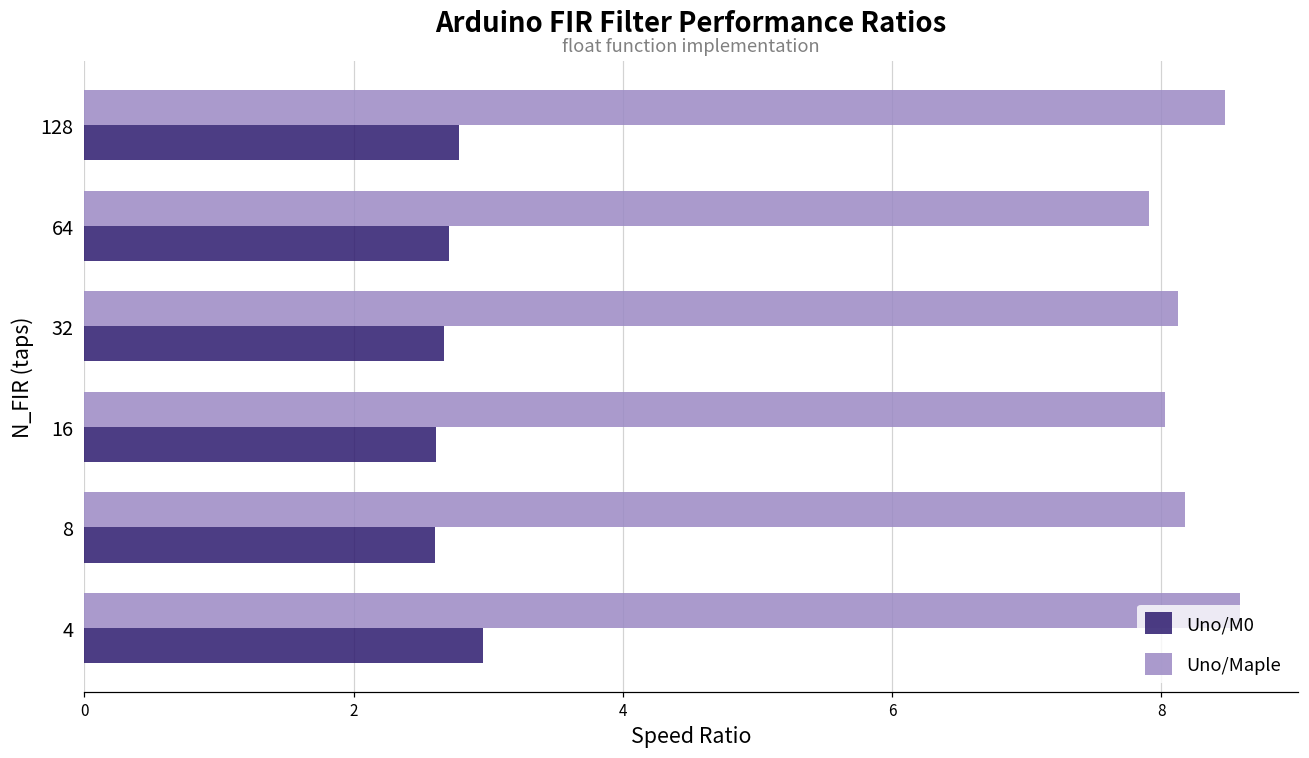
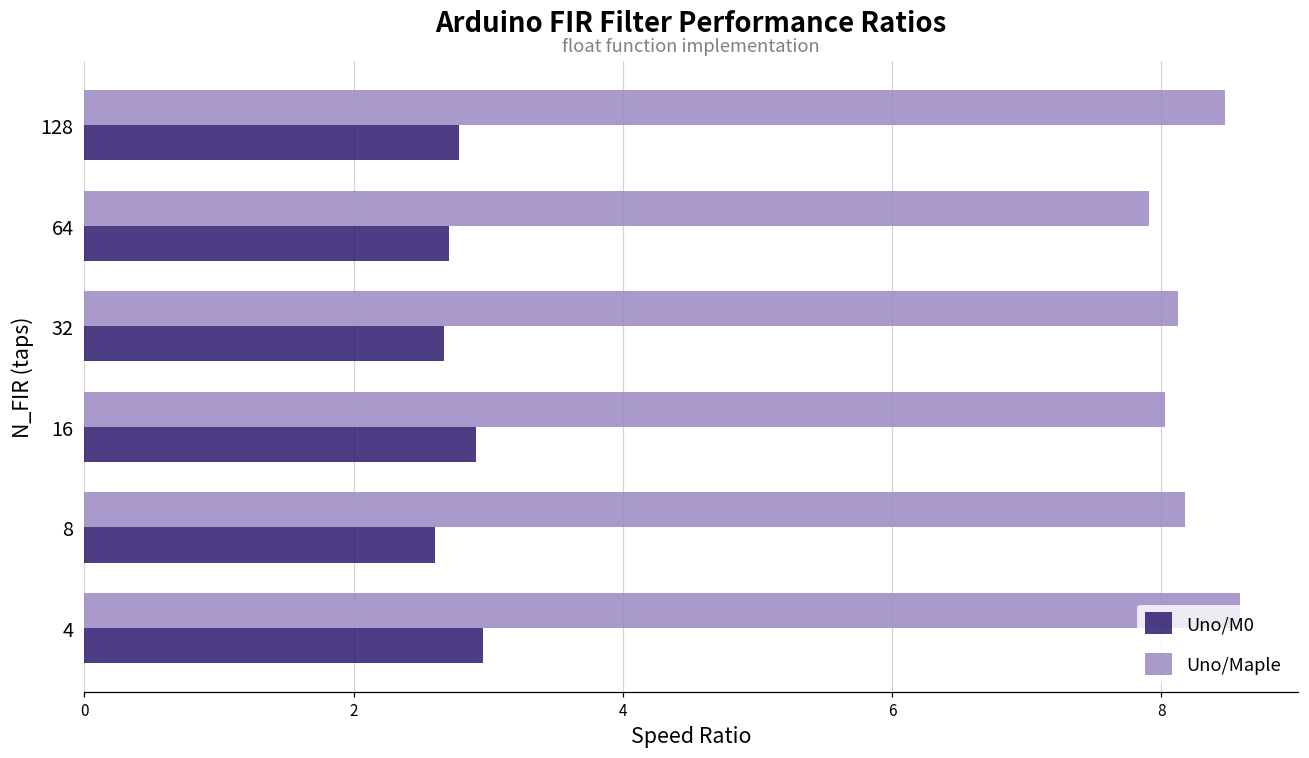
  {
    "Uno/M0": {
      "128": 2.78,
      "64": 2.71,
      "32": 2.67,
-     "16": 2.61,
+     "16": 2.91,
      "8": 2.61,
      "4": 2.96
    },
    "Uno/Maple": {
      "128": 8.47,
      "64": 7.91,
      "32": 8.12,
      "16": 8.03,
      "8": 8.18
    }
  }
